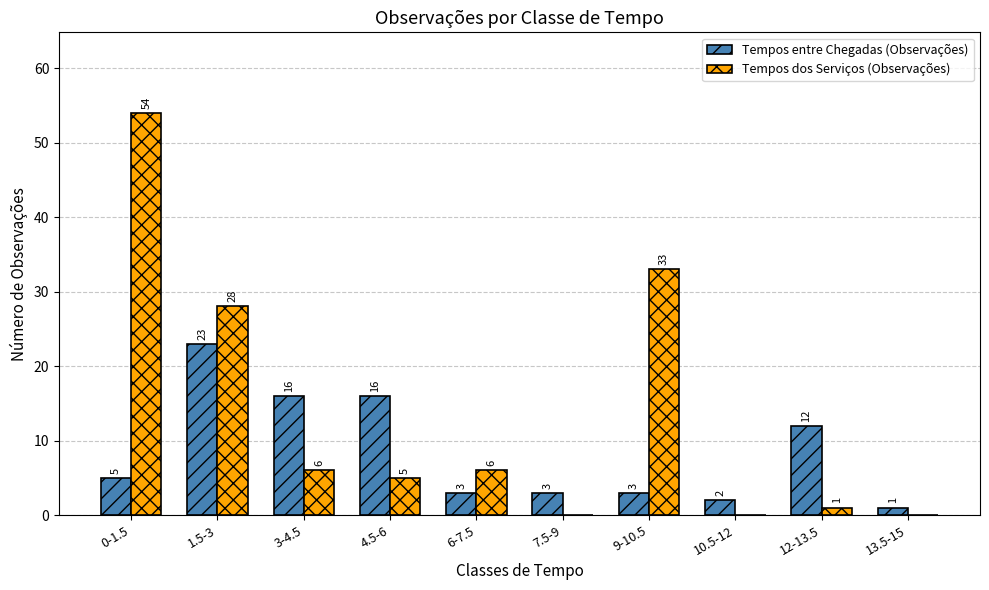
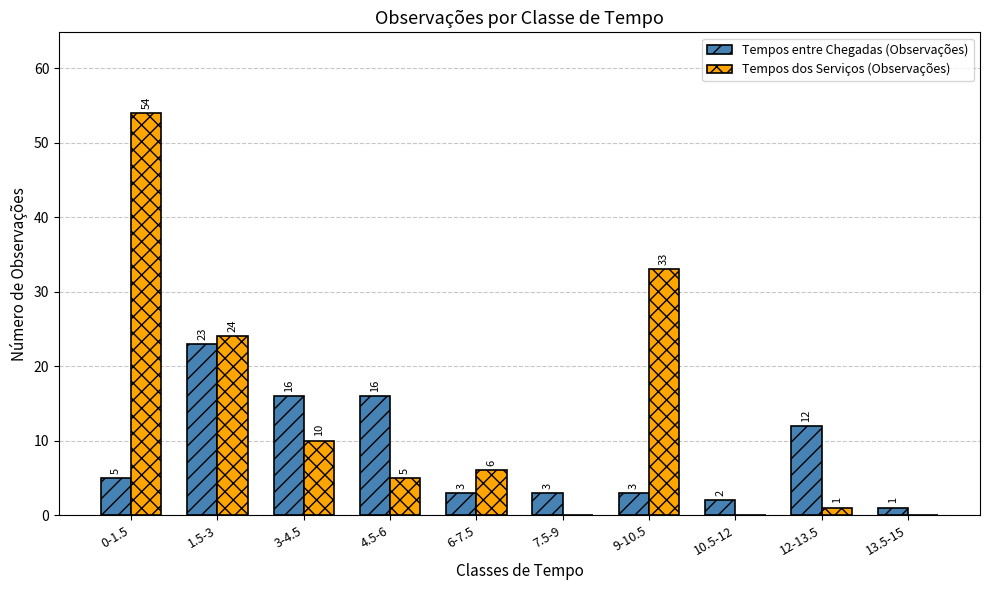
  {
    "Tempos entre Chegadas (Observações)": {
      "0-1.5": 5,
      "1.5-3": 23,
      "3-4.5": 16,
      "4.5-6": 16,
      "6-7.5": 3,
      "7.5-9": 3,
      "9-10.5": 3,
      "10.5-12": 2,
      "12-13.5": 12,
      "13.5-15": 1
    },
    "Tempos dos Serviços (Observações)": {
      "0-1.5": 54,
-     "1.5-3": 28,
-     "3-4.5": 6,
+     "1.5-3": 24,
+     "3-4.5": 10,
      "4.5-6": 5,
      "6-7.5": 6,
      "9-10.5": 33,
      "12-13.5": 1
    }
  }
